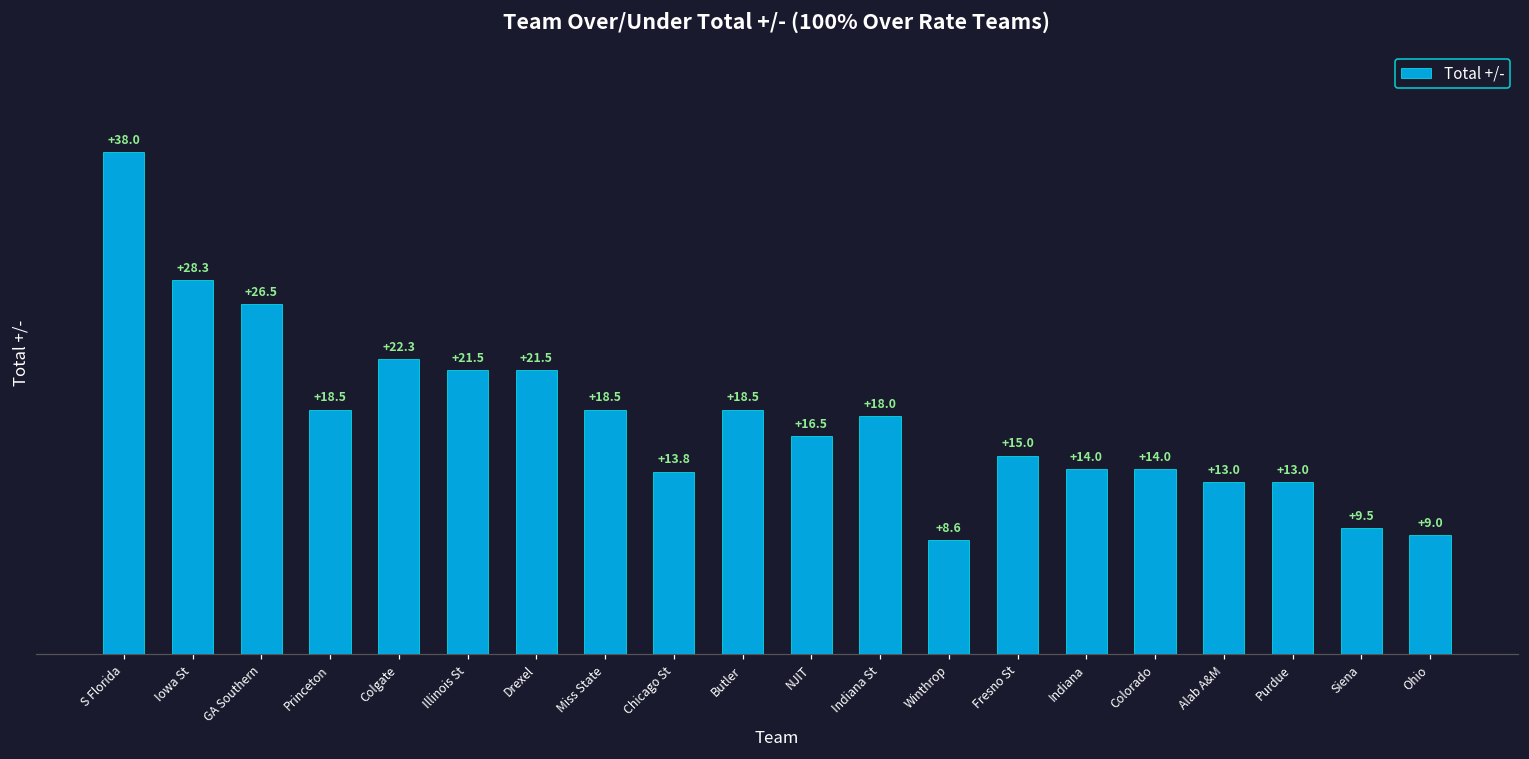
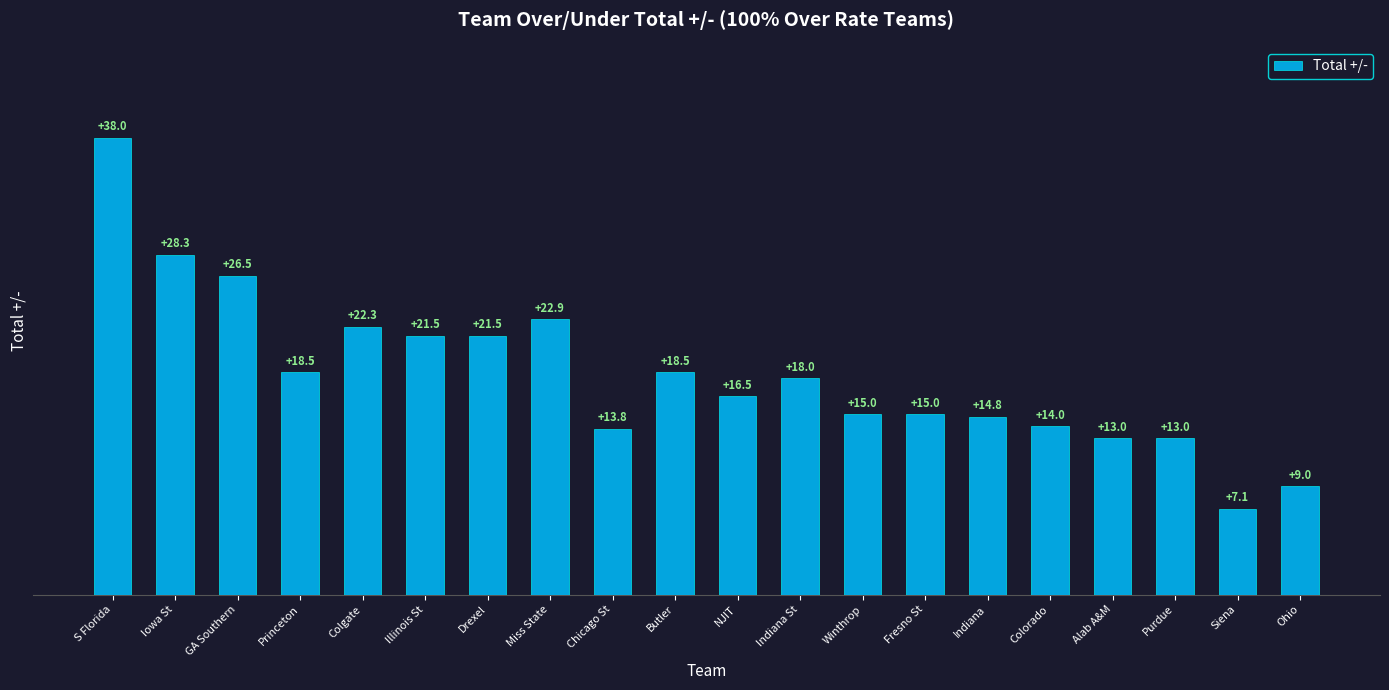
  {
    "S Florida": "+38.0",
    "Iowa St": "+28.3",
    "GA Southern": "+26.5",
    "Princeton": "+18.5",
    "Colgate": "+22.3",
    "Illinois St": "+21.5",
    "Drexel": "+21.5",
-   "Miss State": "+18.5",
+   "Miss State": "+22.9",
    "Chicago St": "+13.8",
    "Butler": "+18.5",
    "NJIT": "+16.5",
    "Indiana St": "+18.0",
-   "Winthrop": "+8.6",
+   "Winthrop": "+15.0",
    "Fresno St": "+15.0",
-   "Indiana": "+14.0",
+   "Indiana": "+14.8",
    "Colorado": "+14.0",
    "Alab A&M": "+13.0",
    "Purdue": "+13.0",
-   "Siena": "+9.5",
+   "Siena": "+7.1",
    "Ohio": "+9.0"
  }
